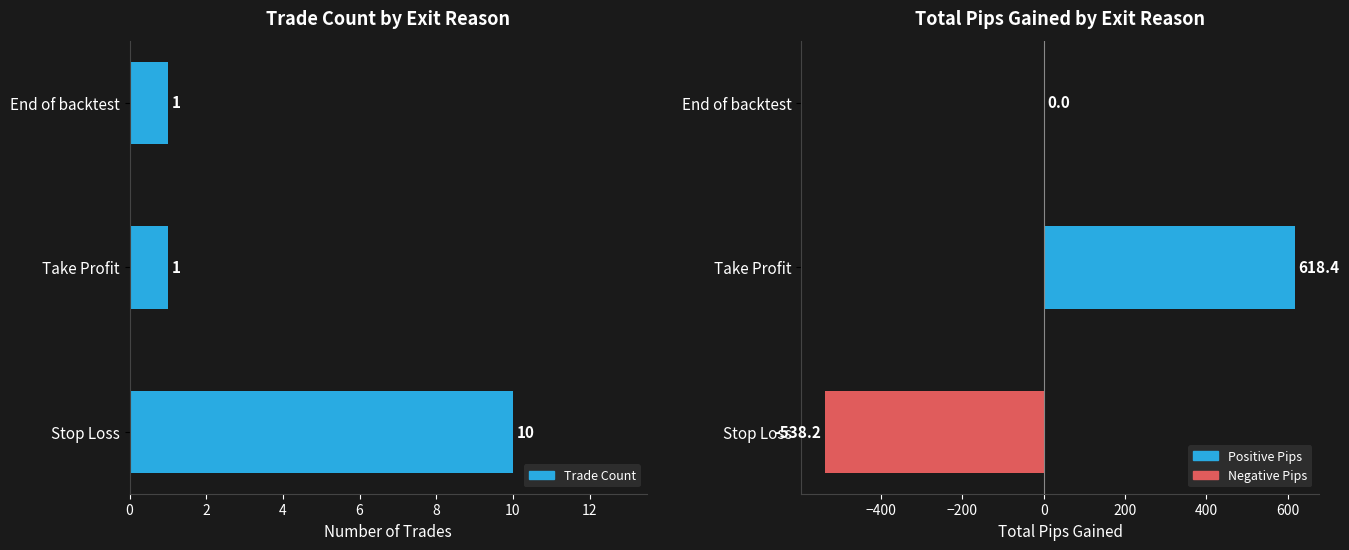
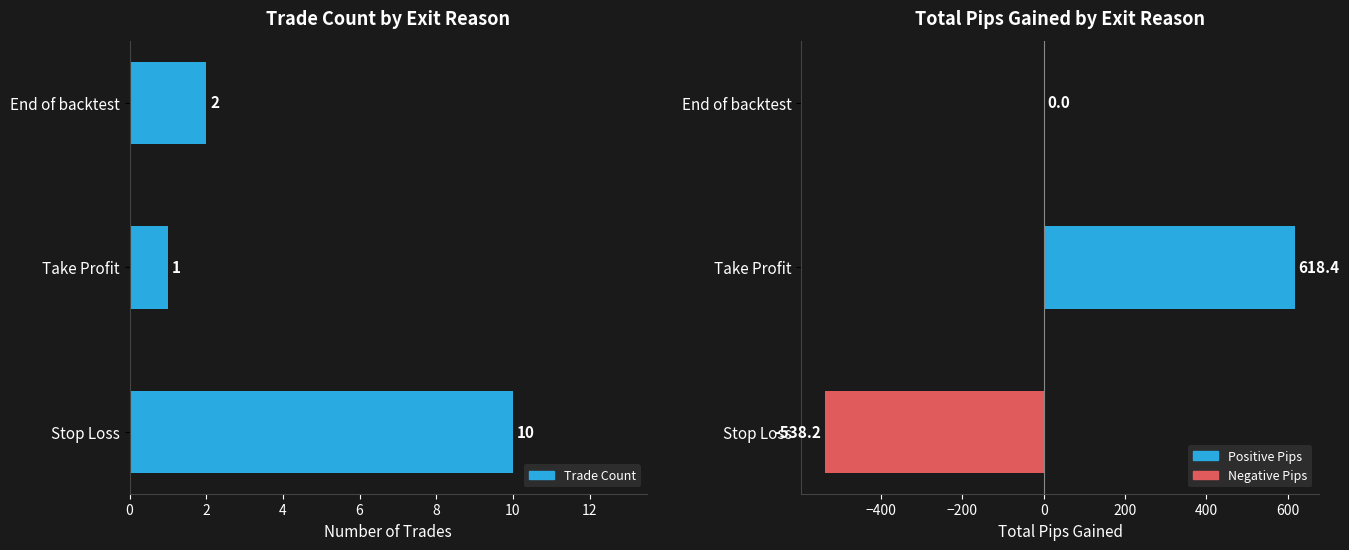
  {
    "Trade Count by Exit Reason": {
-     "End of backtest": 1,
+     "End of backtest": 2,
      "Take Profit": 1,
      "Stop Loss": 10
    },
    "Total Pips Gained by Exit Reason": {
      "End of backtest": 0.0,
      "Take Profit": 618.4,
      "Stop Loss": -538.2
    }
  }
